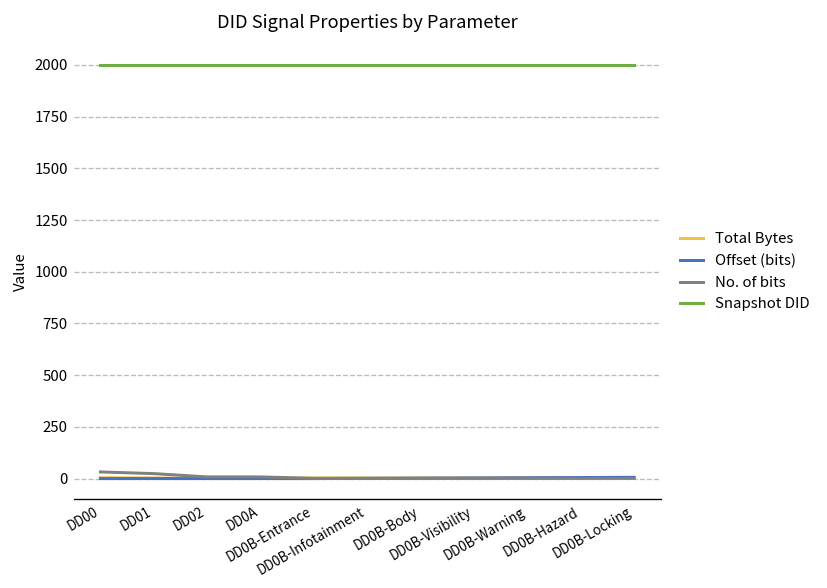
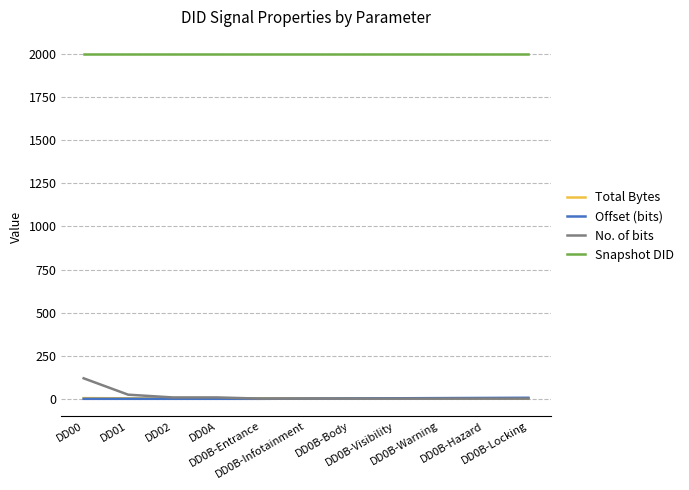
  {
    "No. of bits": {
-     "DD00": 30,
+     "DD00": 120,
      "DD01": 20
    },
    "Snapshot DID": {
      "DD00": 2000,
      "DD01": 2000,
      "DD02": 2000,
      "DD0A": 2000,
      "DD0B-Entrance": 2000,
      "DD0B-Infotainment": 2000,
      "DD0B-Body": 2000,
      "DD0B-Visibility": 2000,
      "DD0B-Warning": 2000,
      "DD0B-Hazard": 2000,
      "DD0B-Locking": 2000
    }
  }
